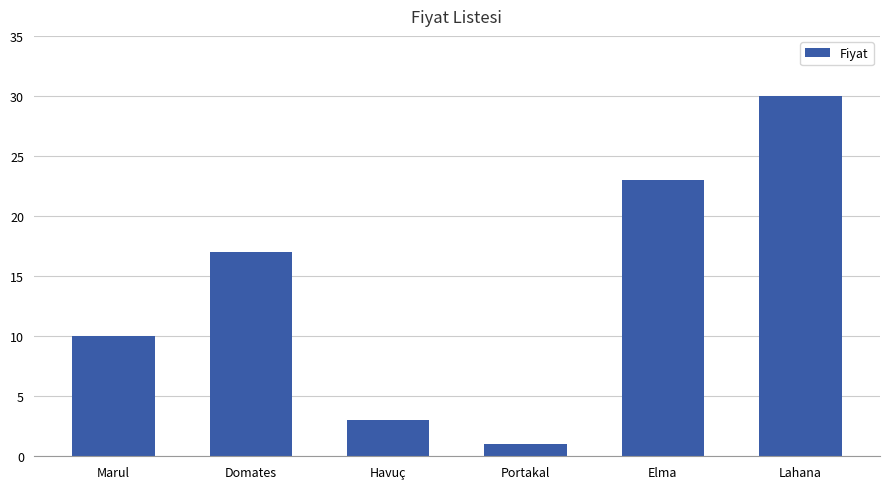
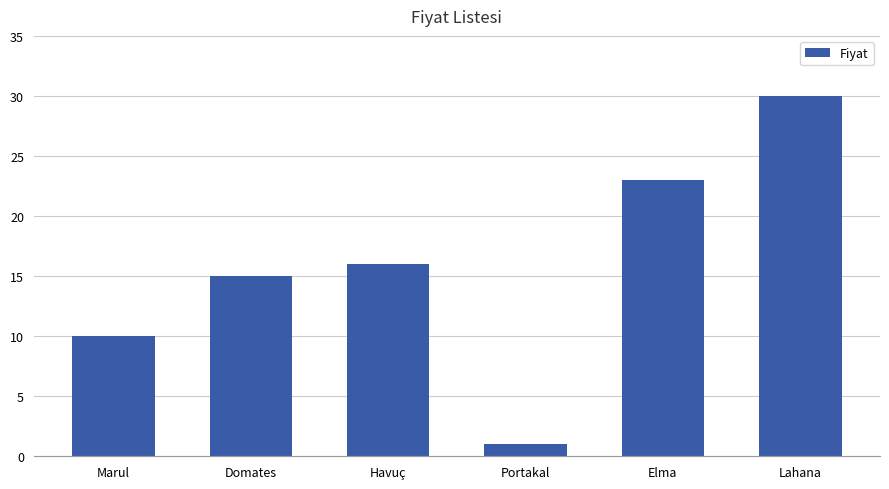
  {
    "Marul": 10,
-   "Domates": 17,
-   "Havuç": 3,
+   "Domates": 15,
+   "Havuç": 16,
    "Portakal": 1,
    "Elma": 23,
    "Lahana": 30
  }
